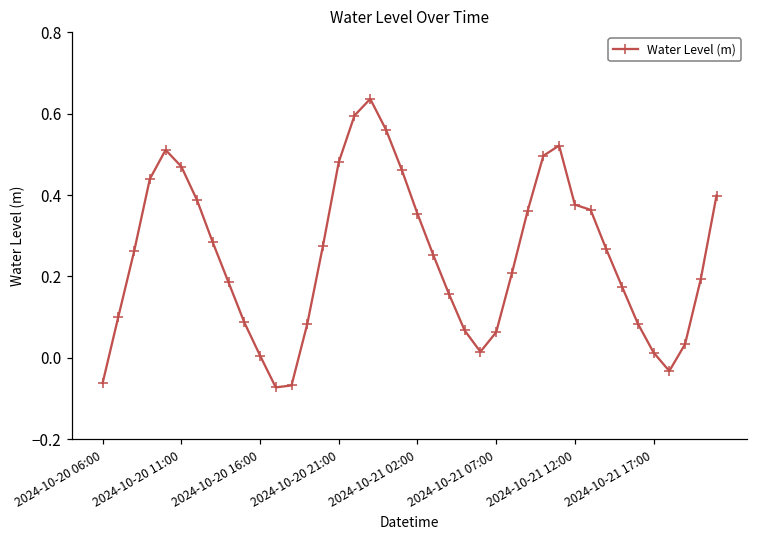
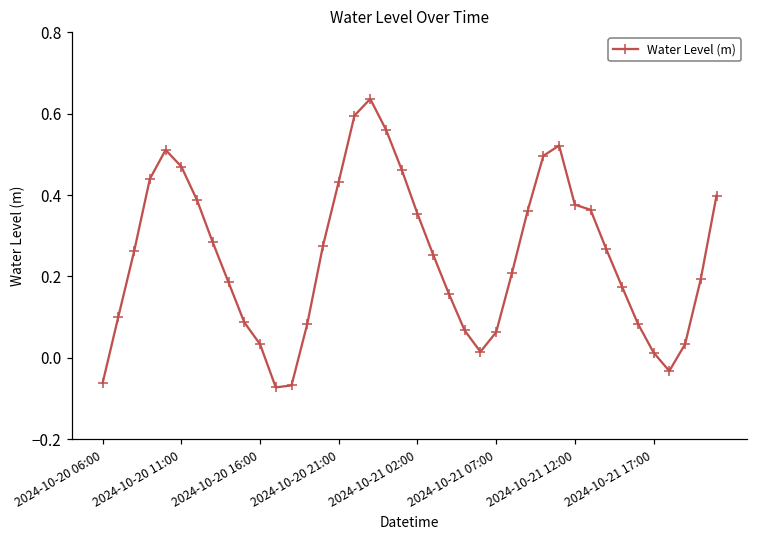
  {
    "2024-10-20 06:00": -0.06,
    "2024-10-20 11:00": 0.47,
-   "2024-10-20 16:00": 0.01,
-   "2024-10-20 21:00": 0.48,
+   "2024-10-20 16:00": 0.03,
+   "2024-10-20 21:00": 0.43,
    "2024-10-21 02:00": 0.35,
    "2024-10-21 07:00": 0.06,
    "2024-10-21 12:00": 0.38,
    "2024-10-21 17:00": 0.01
  }
